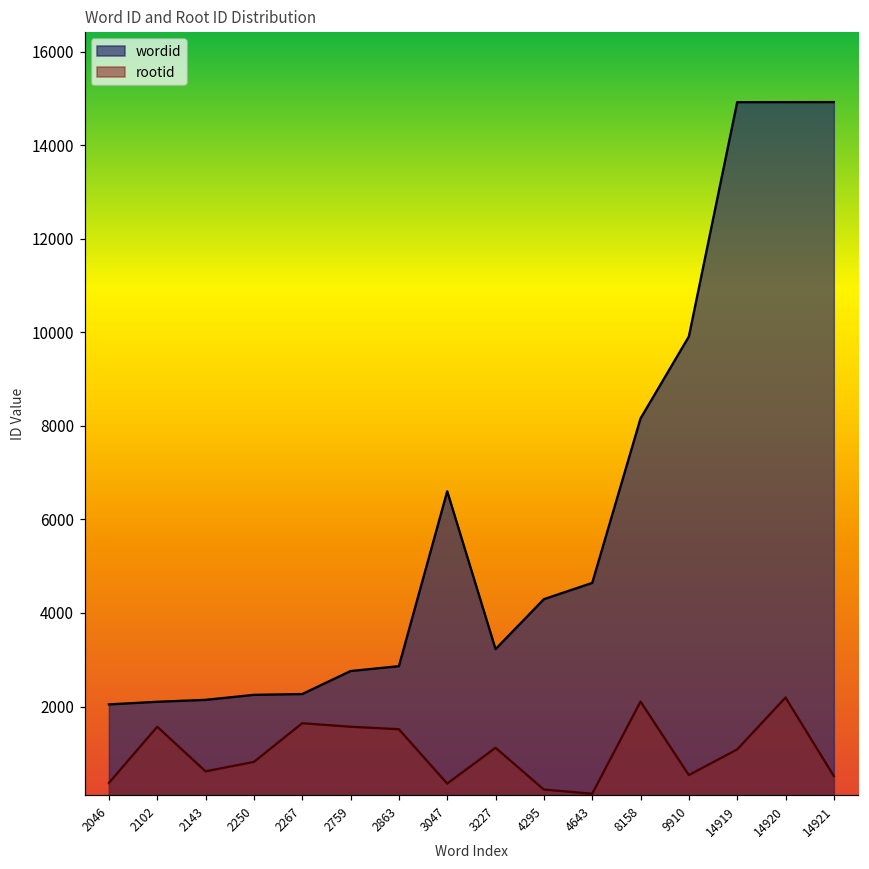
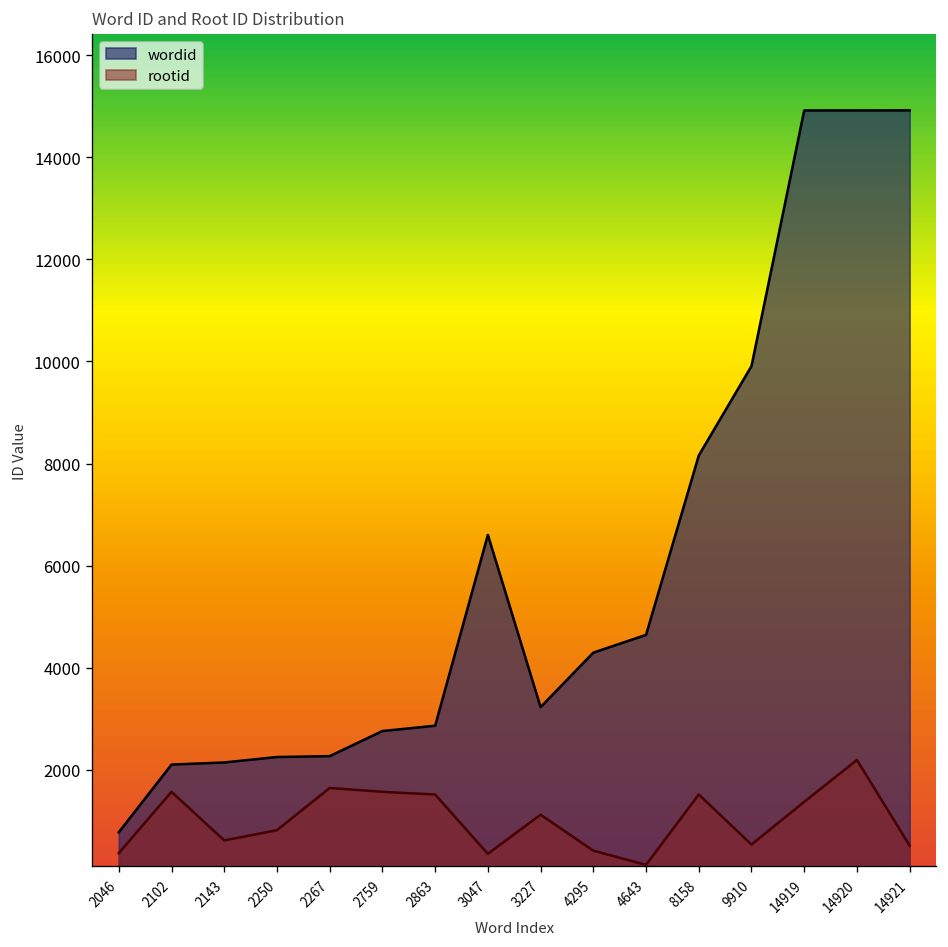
  {
    "wordid": {
-     "2046": 2000,
+     "2046": 800,
      "2102": 2100,
      "2143": 2100,
      "2250": 2300,
      "2267": 2300,
      "2759": 2800,
      "2863": 2900,
      "3047": 6600,
      "3227": 3200,
      "4295": 4300,
      "4643": 4600,
      "8158": 8200,
      "9910": 9900,
      "14919": 14900,
      "14920": 14900,
      "14921": 14900
    },
    "rootid": {
      "2046": 400,
      "2102": 1600,
      "2143": 600,
      "2250": 800,
      "2267": 1600,
      "2759": 1600,
      "2863": 1500,
      "3047": 400,
      "3227": 1100,
-     "4295": 200,
+     "4295": 400,
      "4643": 100,
-     "8158": 2100,
+     "8158": 1500,
      "9910": 500,
-     "14919": 1100,
+     "14919": 1400,
      "14920": 2200,
      "14921": 500
    }
  }
